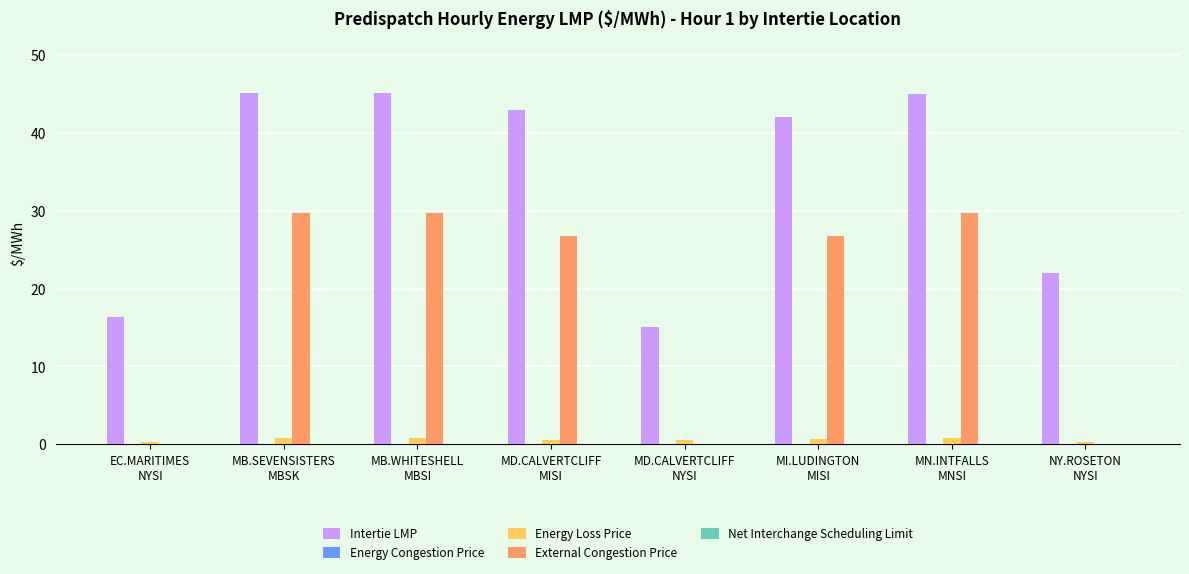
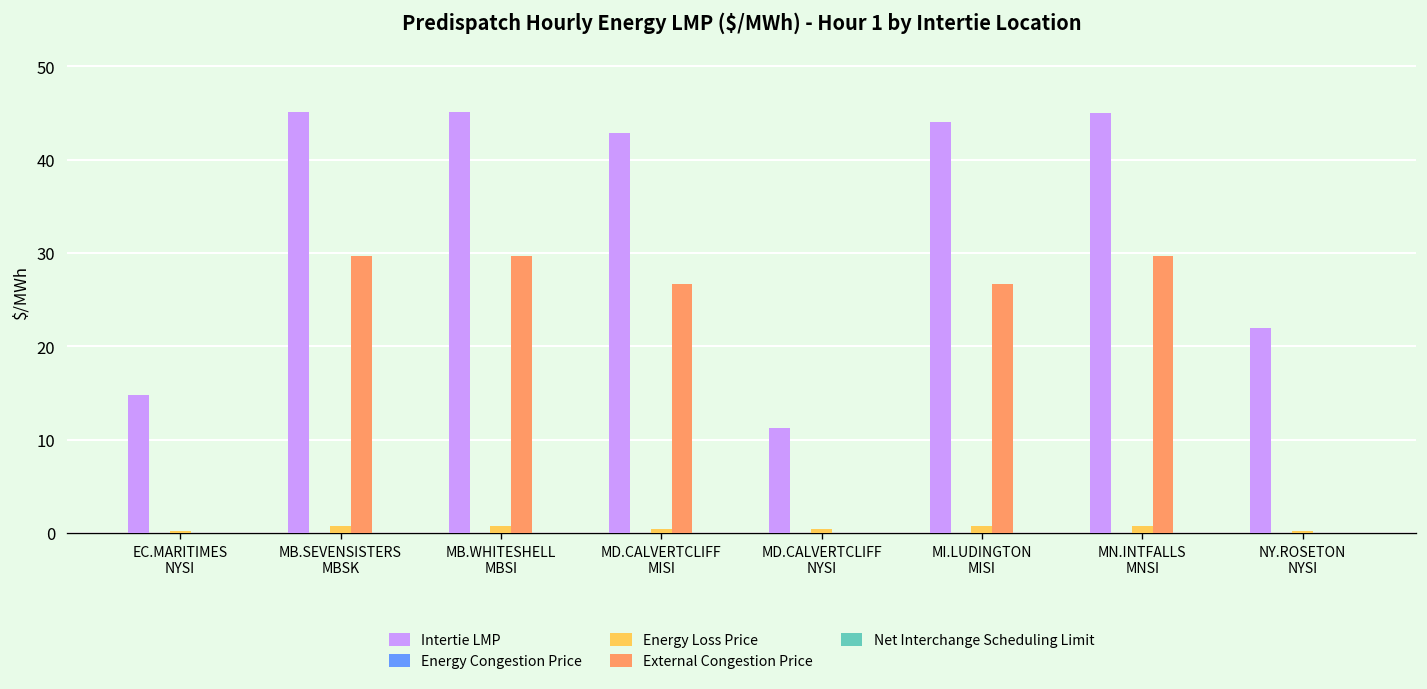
  {
    "Intertie LMP": {
-     "EC.MARITIMES NYSI": 16,
+     "EC.MARITIMES NYSI": 15,
      "MB.SEVENSISTERS MBSK": 45,
      "MB.WHITESHELL MBSI": 45,
      "MD.CALVERTCLIFF MISI": 43,
-     "MD.CALVERTCLIFF NYSI": 15,
-     "MI.LUDINGTON MISI": 42,
+     "MD.CALVERTCLIFF NYSI": 11,
+     "MI.LUDINGTON MISI": 44,
      "MN.INTFALLS MNSI": 45,
      "NY.ROSETON NYSI": 22
    },
    "Energy Congestion Price": {
      "EC.MARITIMES NYSI": 0,
      "MB.SEVENSISTERS MBSK": 0,
      "MB.WHITESHELL MBSI": 0,
      "MD.CALVERTCLIFF MISI": 0,
      "MD.CALVERTCLIFF NYSI": 0,
      "MI.LUDINGTON MISI": 0,
      "MN.INTFALLS MNSI": 0,
      "NY.ROSETON NYSI": 0
    },
    "Net Interchange Scheduling Limit": {
      "EC.MARITIMES NYSI": 0,
      "MB.SEVENSISTERS MBSK": 0,
      "MB.WHITESHELL MBSI": 0,
      "MD.CALVERTCLIFF MISI": 0,
      "MD.CALVERTCLIFF NYSI": 0,
      "MI.LUDINGTON MISI": 0,
      "MN.INTFALLS MNSI": 0,
      "NY.ROSETON NYSI": 0
    }
  }
